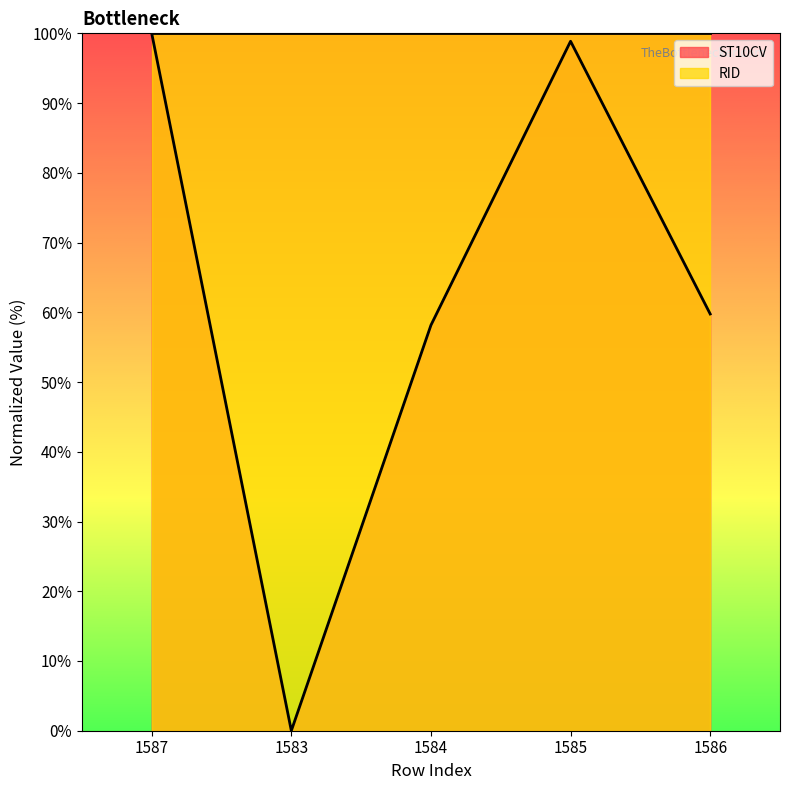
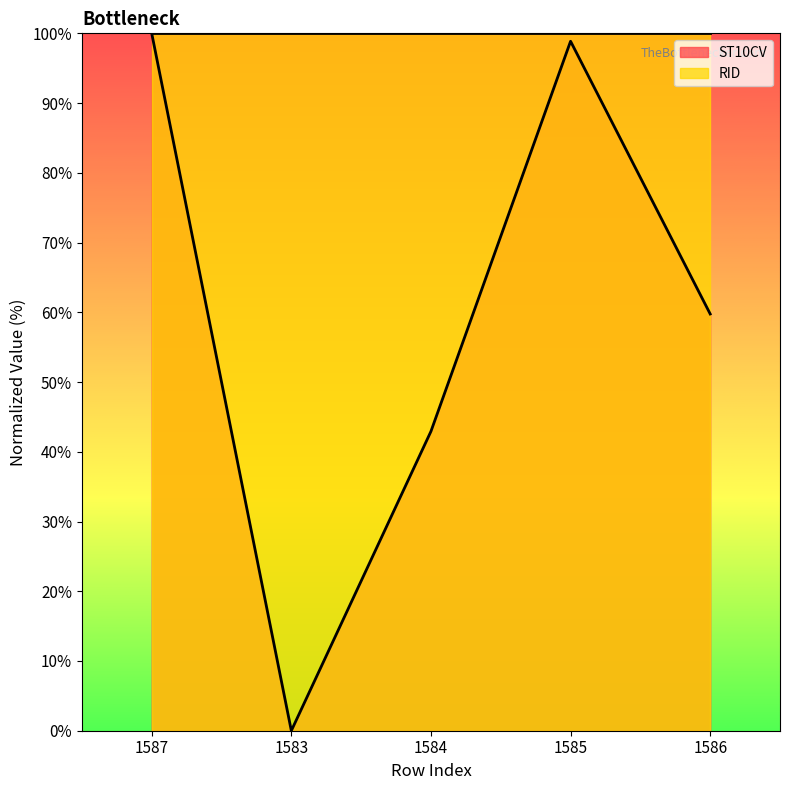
  {
    "ST10CV": {
      "1583": "0%",
-     "1584": "58%",
+     "1584": "43%",
      "1585": "99%",
      "1586": "60%"
    },
    "RID": {
      "1583": "100%",
      "1584": "100%",
      "1585": "100%",
      "1586": "100%"
    }
  }
